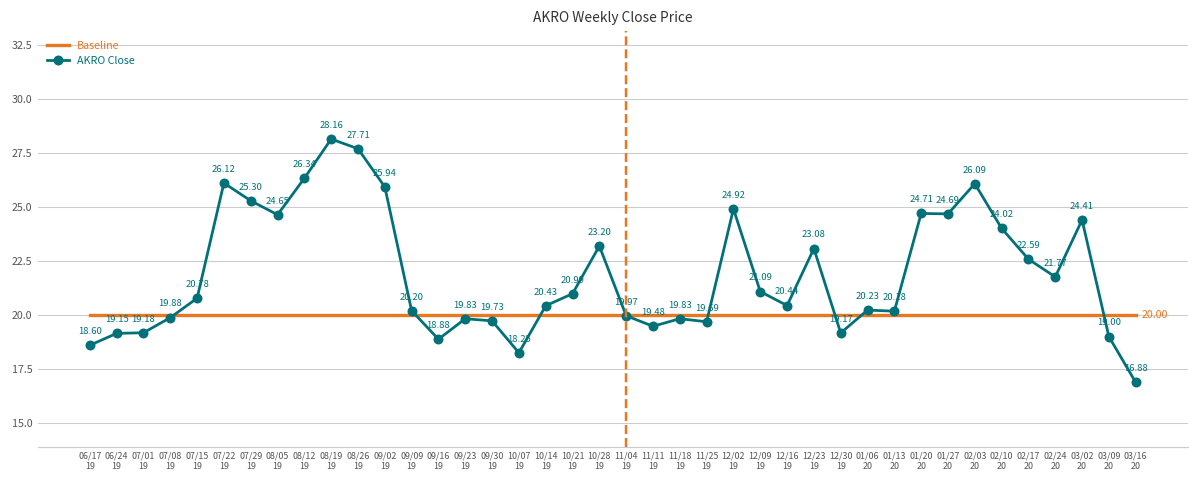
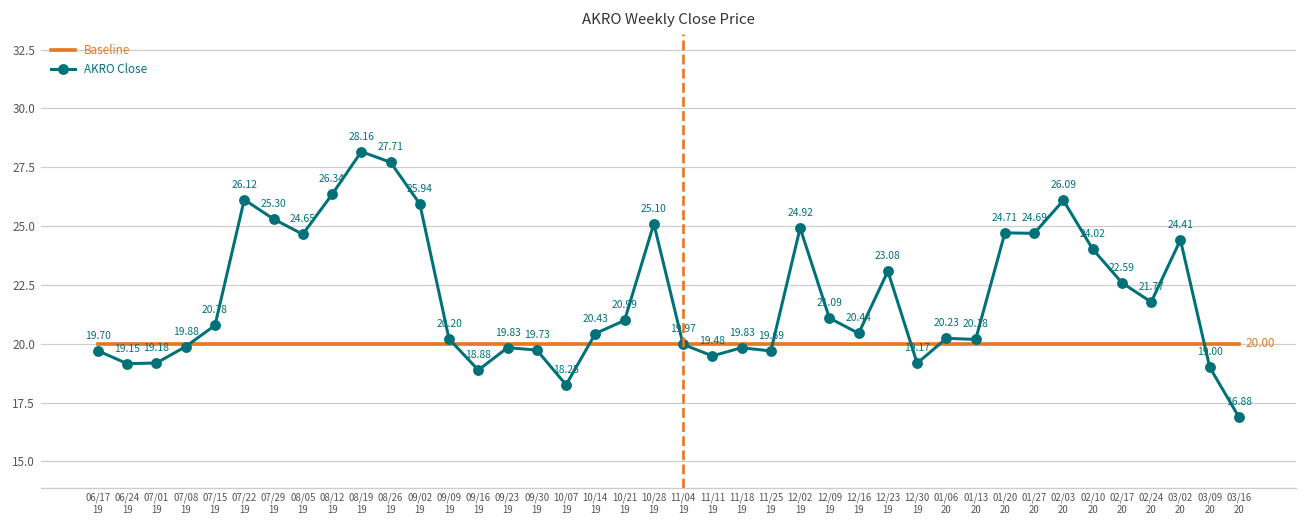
  {
    "Baseline": {
      "03/16 20": 20.00
    },
    "AKRO Close": {
-     "06/17 19": 18.60,
+     "06/17 19": 19.70,
      "07/15 19": 20.78,
      "07/22 19": 26.12,
      "07/29 19": 25.30,
      "08/05 19": 24.65,
      "08/12 19": 26.34,
      "08/19 19": 28.16,
      "08/26 19": 27.71,
      "09/02 19": 25.94,
      "09/09 19": 20.20,
      "09/16 19": 18.88,
      "09/23 19": 19.83,
      "09/30 19": 19.73,
      "10/07 19": 18.25,
      "10/14 19": 20.43,
      "10/21 19": 20.99,
-     "10/28 19": 23.20,
+     "10/28 19": 25.10,
      "11/18 19": 19.83,
      "11/25 19": 19.69,
      "12/02 19": 24.92,
      "12/09 19": 21.09,
      "12/16 19": 20.44,
      "12/23 19": 23.08,
      "01/06 20": 20.23,
      "01/13 20": 20.18,
      "01/20 20": 24.71,
      "01/27 20": 24.69,
      "02/03 20": 26.09,
      "02/10 20": 24.02,
      "02/17 20": 22.59,
      "02/24 20": 21.77,
      "03/02 20": 24.41,
      "03/09 20": 19.00,
      "03/16 20": 16.88
    }
  }
